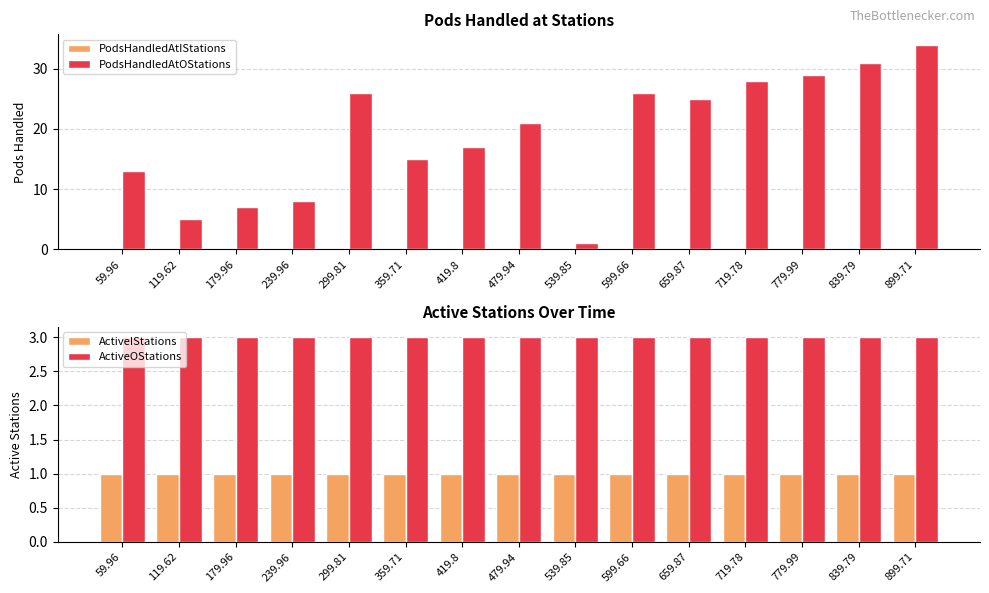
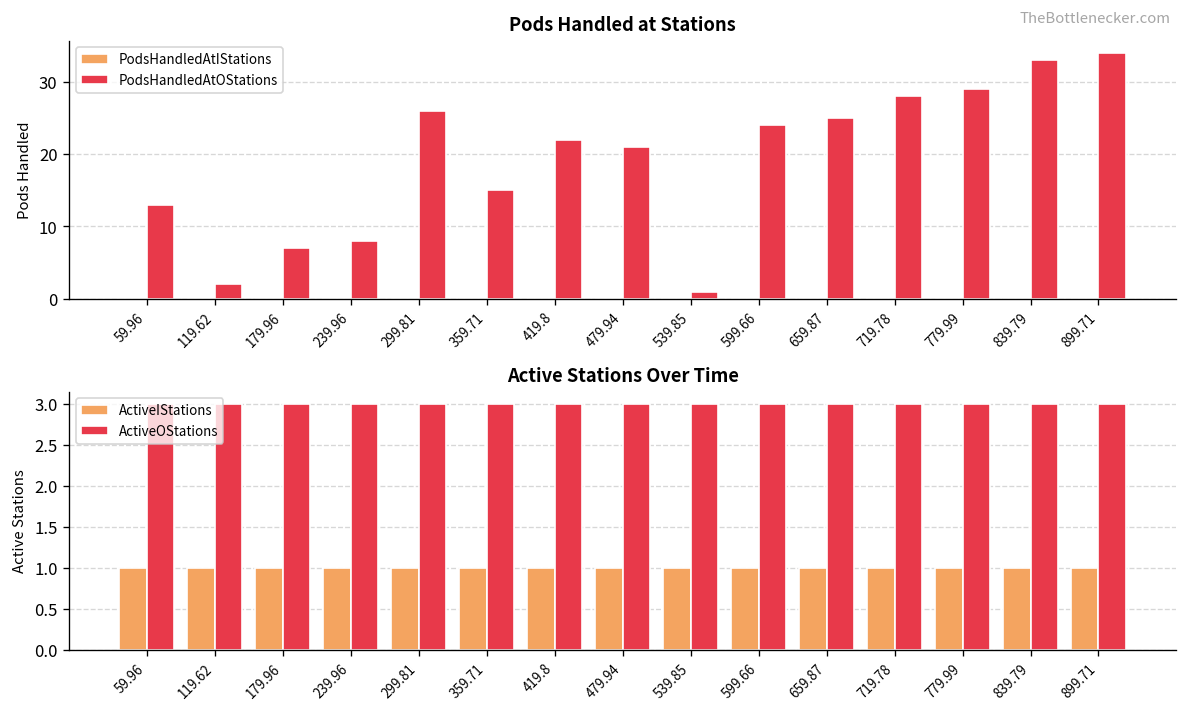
  {
    "Pods Handled at Stations": {
      "PodsHandledAtIStations": {
        "59.96": 0,
        "119.62": 0,
        "179.96": 0,
        "239.96": 0,
        "299.81": 0,
        "359.71": 0,
        "419.8": 0,
        "479.94": 0,
        "539.85": 0,
        "599.66": 0,
        "659.87": 0,
        "719.78": 0,
        "779.99": 0,
        "839.79": 0,
        "899.71": 0
      },
      "PodsHandledAtOStations": {
        "59.96": 13,
-       "119.62": 5,
+       "119.62": 2,
        "179.96": 7,
        "239.96": 8,
        "299.81": 26,
        "359.71": 15,
-       "419.8": 17,
+       "419.8": 22,
        "479.94": 21,
        "539.85": 1,
-       "599.66": 26,
+       "599.66": 24,
        "659.87": 25,
        "719.78": 28,
        "779.99": 29,
-       "839.79": 31,
+       "839.79": 33,
        "899.71": 34
      }
    },
    "Active Stations Over Time": {
      "ActiveIStations": {
        "59.96": 1.0,
        "119.62": 1.0,
        "179.96": 1.0,
        "239.96": 1.0,
        "299.81": 1.0,
        "359.71": 1.0,
        "419.8": 1.0,
        "479.94": 1.0,
        "539.85": 1.0,
        "599.66": 1.0,
        "659.87": 1.0,
        "719.78": 1.0,
        "779.99": 1.0,
        "839.79": 1.0,
        "899.71": 1.0
      },
      "ActiveOStations": {
        "119.62": 3.0,
        "179.96": 3.0,
        "239.96": 3.0,
        "299.81": 3.0,
        "359.71": 3.0,
        "419.8": 3.0,
        "479.94": 3.0,
        "539.85": 3.0,
        "599.66": 3.0,
        "659.87": 3.0,
        "719.78": 3.0,
        "779.99": 3.0,
        "839.79": 3.0,
        "899.71": 3.0
      }
    }
  }
